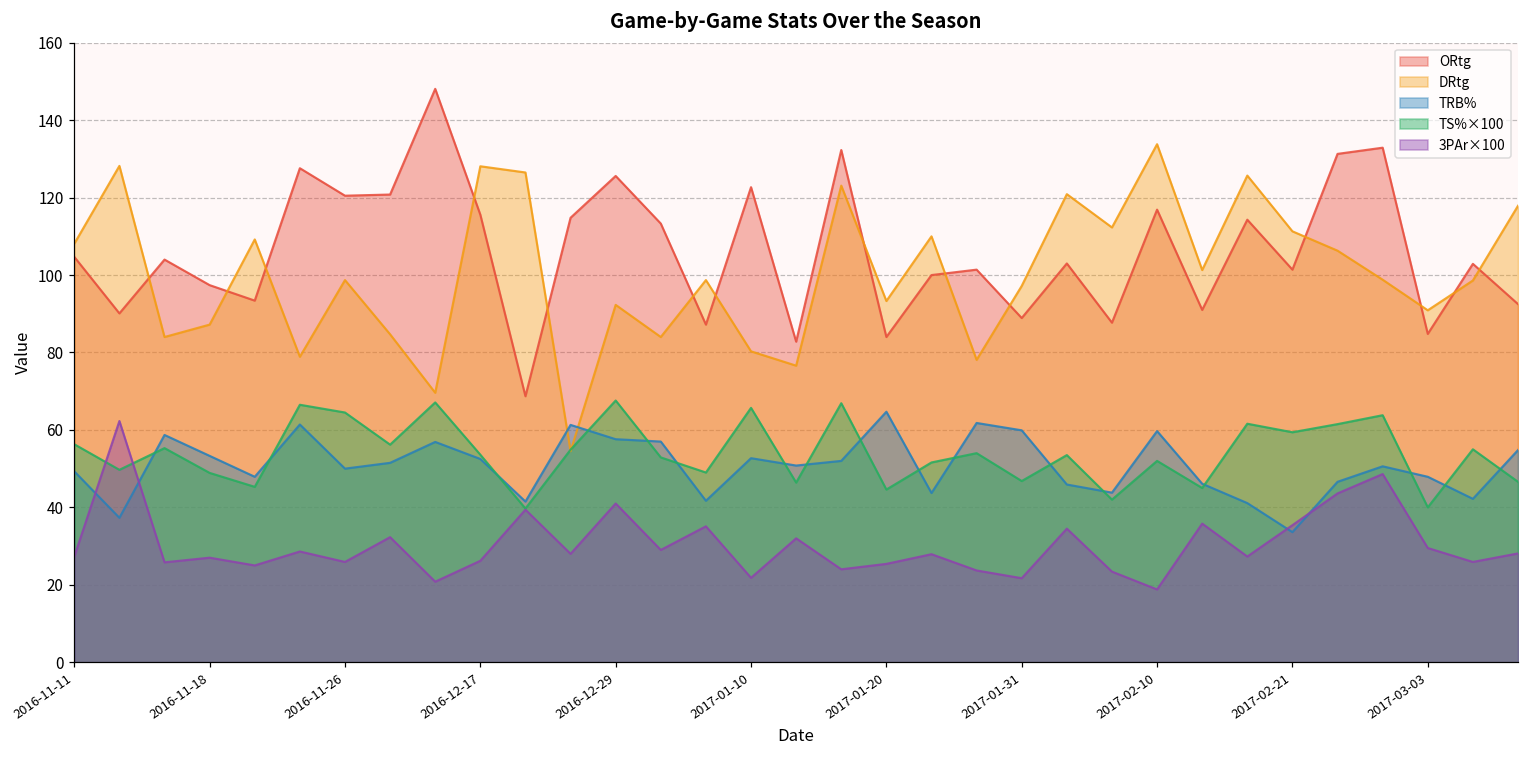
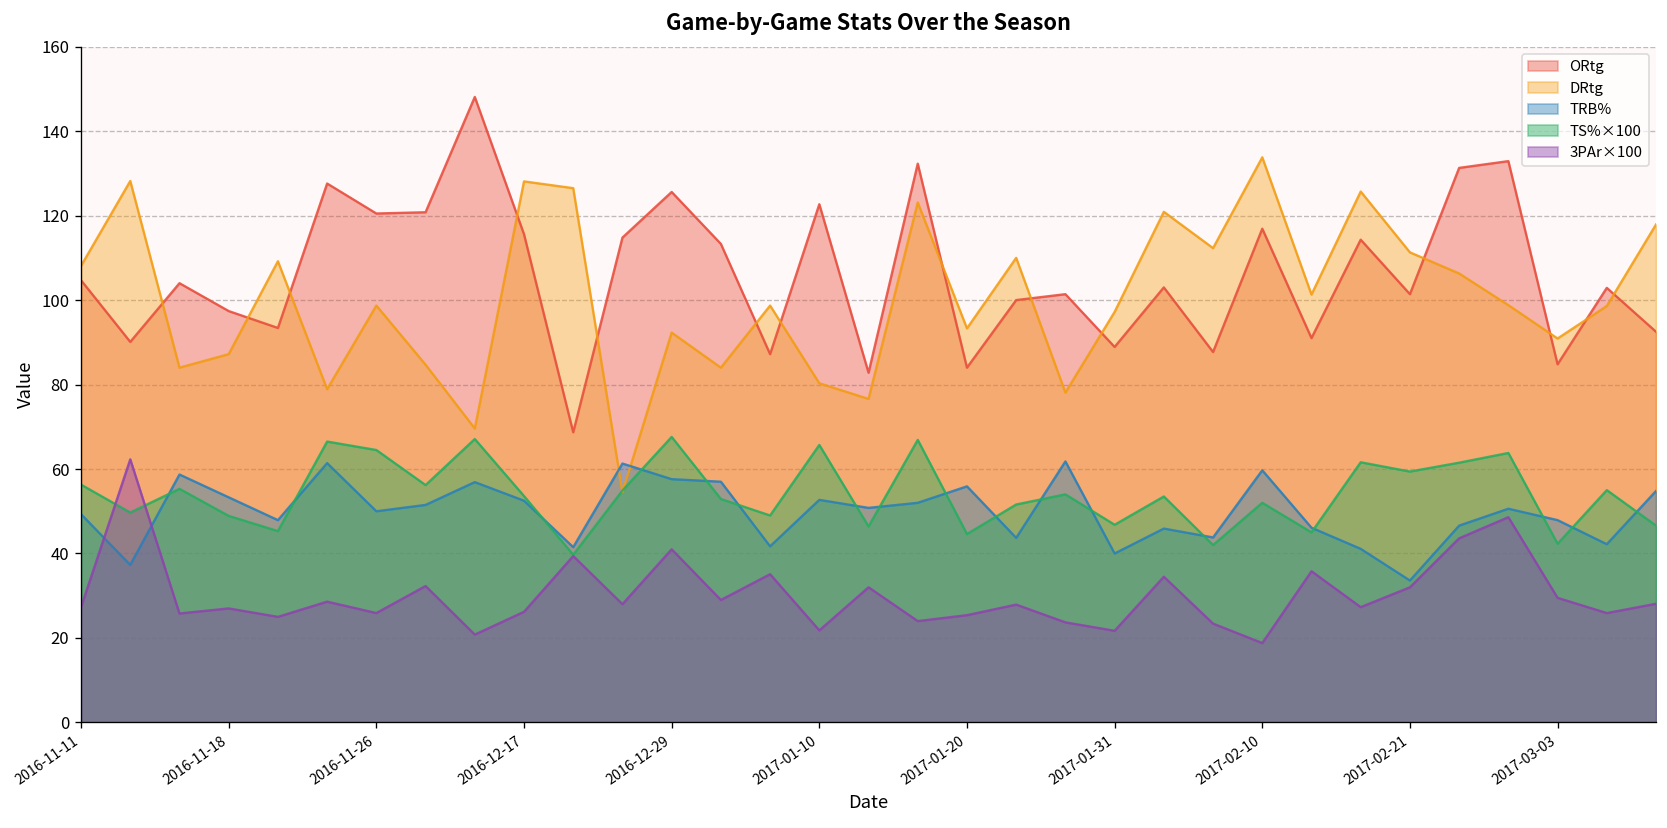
  {
    "TRB%": {
      "2016-11-11": 49,
      "2016-11-18": 53,
      "2016-11-26": 50,
      "2016-12-17": 53,
      "2016-12-29": 58,
      "2017-01-10": 53,
-     "2017-01-20": 65,
-     "2017-01-31": 60,
+     "2017-01-20": 56,
+     "2017-01-31": 40,
      "2017-02-10": 60,
      "2017-02-21": 34,
      "2017-03-03": 48
    },
    "TS%×100": {
      "2016-11-11": 56,
      "2016-11-18": 49,
      "2016-11-26": 65,
      "2016-12-17": 54,
      "2016-12-29": 68,
      "2017-01-10": 66,
      "2017-01-20": 45,
      "2017-01-31": 47,
      "2017-02-10": 52,
      "2017-02-21": 59,
-     "2017-03-03": 40
+     "2017-03-03": 42
    },
    "3PAr×100": {
      "2016-11-11": 27,
      "2016-11-18": 27,
      "2016-11-26": 26,
      "2016-12-17": 26,
      "2016-12-29": 41,
      "2017-01-10": 22,
      "2017-01-20": 25,
      "2017-01-31": 22,
      "2017-02-10": 19,
-     "2017-02-21": 35,
+     "2017-02-21": 32,
      "2017-03-03": 30
    }
  }
